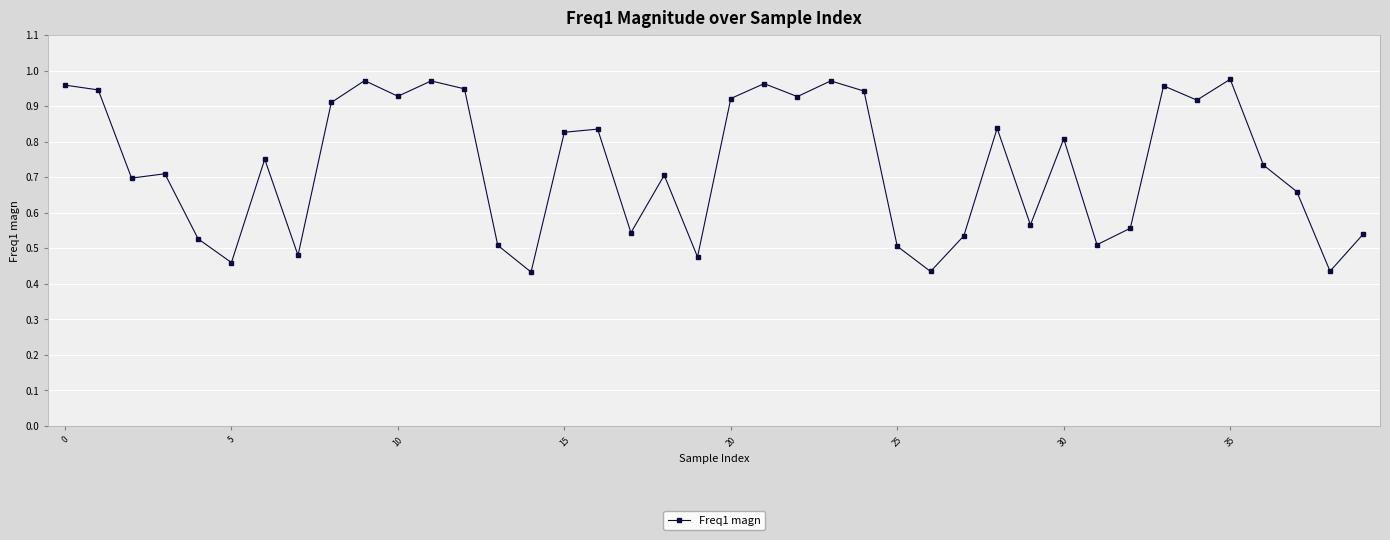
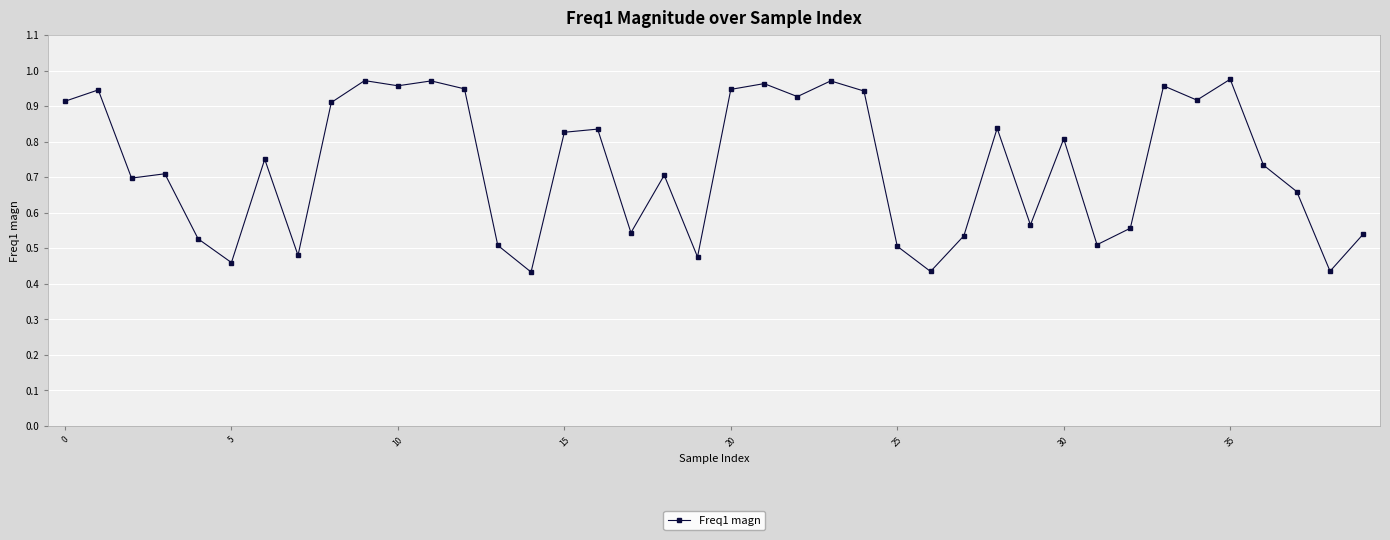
  {
-   "0": 0.96,
+   "0": 0.91,
    "5": 0.46,
-   "10": 0.93,
+   "10": 0.96,
    "15": 0.83,
-   "20": 0.92,
+   "20": 0.95,
    "25": 0.51,
    "30": 0.81,
    "35": 0.98
  }
